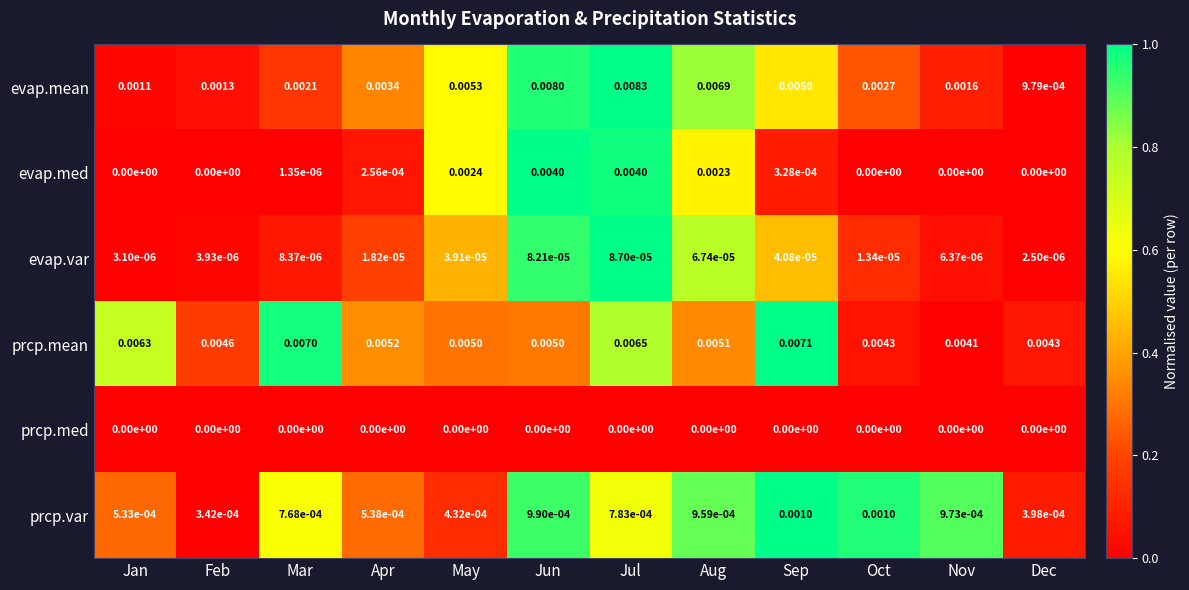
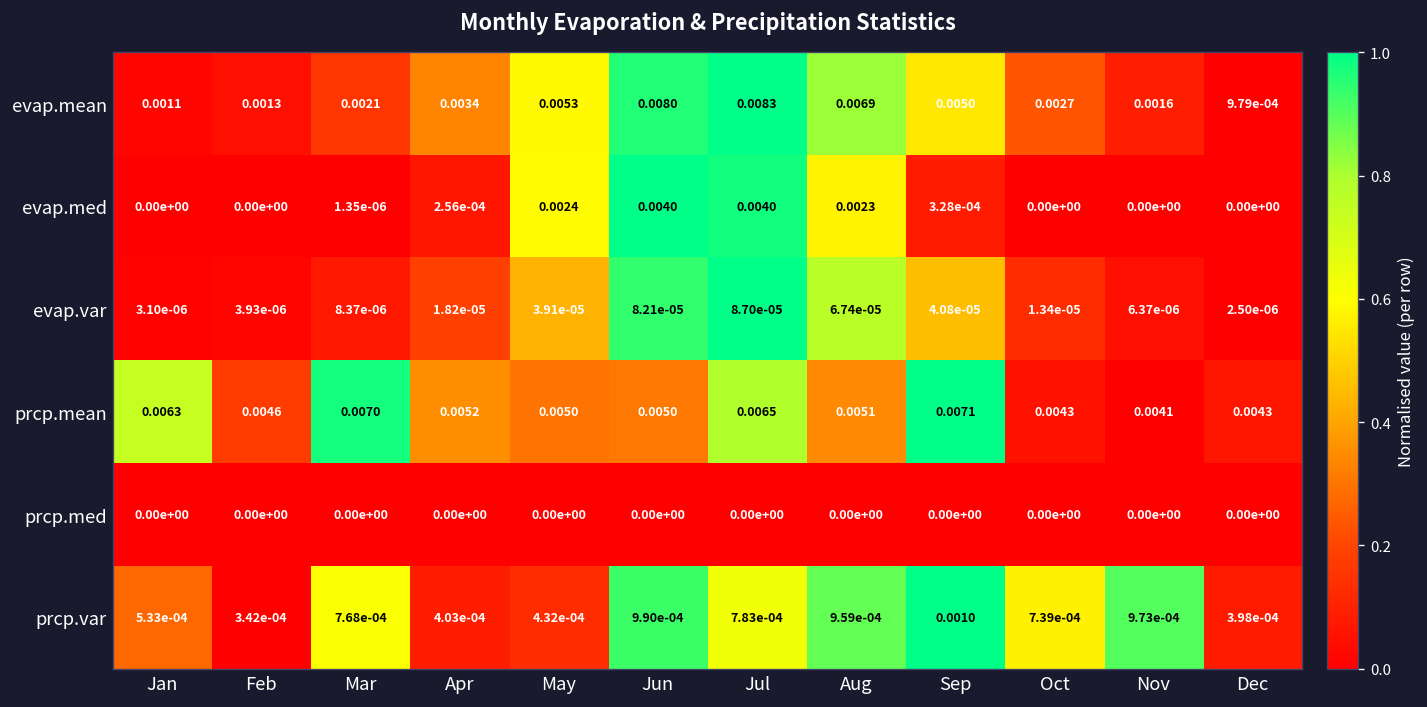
  {
    "evap.mean": {
      "Jan": "0.0011",
      "Feb": "0.0013",
      "Mar": "0.0021",
      "Apr": "0.0034",
      "May": "0.0053",
      "Jun": "0.0080",
      "Jul": "0.0083",
      "Aug": "0.0069",
      "Sep": "0.0050",
      "Oct": "0.0027",
      "Nov": "0.0016",
      "Dec": "9.79e-04"
    },
    "evap.med": {
      "Jan": "0.00e+00",
      "Feb": "0.00e+00",
      "Mar": "1.35e-06",
      "Apr": "2.56e-04",
      "May": "0.0024",
      "Jun": "0.0040",
      "Jul": "0.0040",
      "Aug": "0.0023",
      "Sep": "3.28e-04",
      "Oct": "0.00e+00",
      "Nov": "0.00e+00",
      "Dec": "0.00e+00"
    },
    "evap.var": {
      "Jan": "3.10e-06",
      "Feb": "3.93e-06",
      "Mar": "8.37e-06",
      "Apr": "1.82e-05",
      "May": "3.91e-05",
      "Jun": "8.21e-05",
      "Jul": "8.70e-05",
      "Aug": "6.74e-05",
      "Sep": "4.08e-05",
      "Oct": "1.34e-05",
      "Nov": "6.37e-06",
      "Dec": "2.50e-06"
    },
    "prcp.mean": {
      "Jan": "0.0063",
      "Feb": "0.0046",
      "Mar": "0.0070",
      "Apr": "0.0052",
      "May": "0.0050",
      "Jun": "0.0050",
      "Jul": "0.0065",
      "Aug": "0.0051",
      "Sep": "0.0071",
      "Oct": "0.0043",
      "Nov": "0.0041",
      "Dec": "0.0043"
    },
    "prcp.med": {
      "Jan": "0.00e+00",
      "Feb": "0.00e+00",
      "Mar": "0.00e+00",
      "Apr": "0.00e+00",
      "May": "0.00e+00",
      "Jun": "0.00e+00",
      "Jul": "0.00e+00",
      "Aug": "0.00e+00",
      "Sep": "0.00e+00",
      "Oct": "0.00e+00",
      "Nov": "0.00e+00",
      "Dec": "0.00e+00"
    },
    "prcp.var": {
      "Jan": "5.33e-04",
      "Feb": "3.42e-04",
      "Mar": "7.68e-04",
-     "Apr": "5.38e-04",
+     "Apr": "4.03e-04",
      "May": "4.32e-04",
      "Jun": "9.90e-04",
      "Jul": "7.83e-04",
      "Aug": "9.59e-04",
      "Sep": "0.0010",
-     "Oct": "0.0010",
+     "Oct": "7.39e-04",
      "Nov": "9.73e-04",
      "Dec": "3.98e-04"
    }
  }
